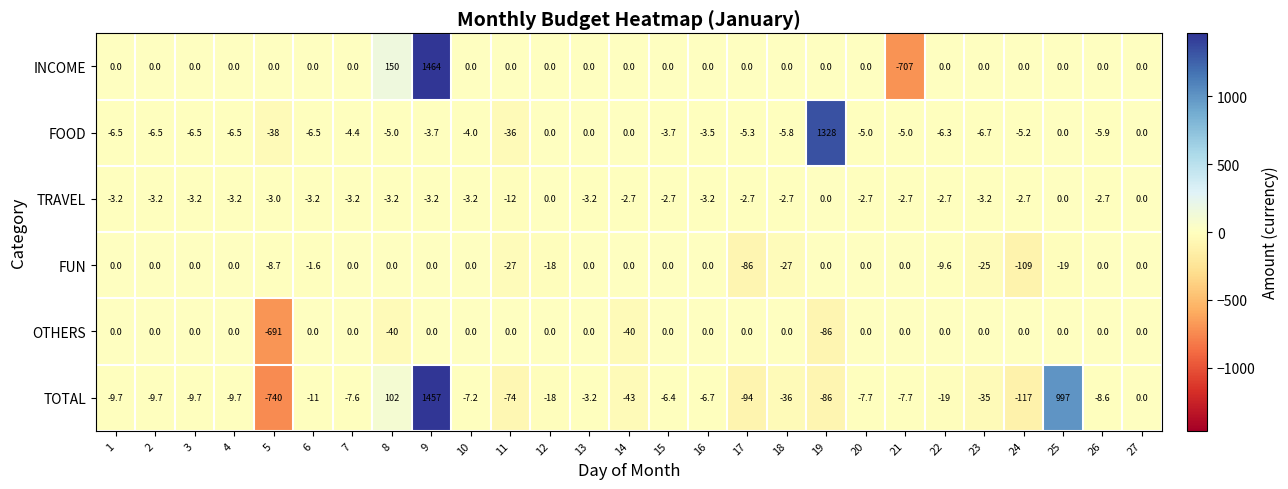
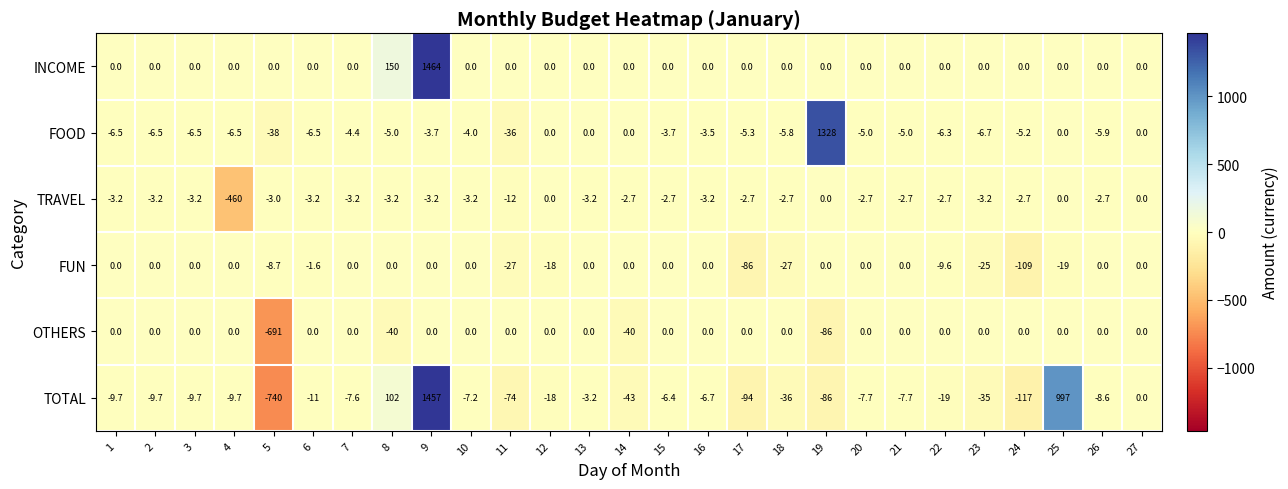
  {
    "INCOME": {
      "1": 0.0,
      "2": 0.0,
      "3": 0.0,
      "4": 0.0,
      "5": 0.0,
      "6": 0.0,
      "7": 0.0,
      "8": 150,
      "9": 1464,
      "10": 0.0,
      "11": 0.0,
      "12": 0.0,
      "13": 0.0,
      "14": 0.0,
      "15": 0.0,
      "16": 0.0,
      "17": 0.0,
      "18": 0.0,
      "19": 0.0,
      "20": 0.0,
-     "21": -707,
+     "21": 0.0,
      "22": 0.0,
      "23": 0.0,
      "24": 0.0,
      "25": 0.0,
      "26": 0.0,
      "27": 0.0
    },
    "FOOD": {
      "1": -6.5,
      "2": -6.5,
      "3": -6.5,
      "4": -6.5,
      "5": -38,
      "6": -6.5,
      "7": -4.4,
      "8": -5.0,
      "9": -3.7,
      "10": -4.0,
      "11": -36,
      "12": 0.0,
      "13": 0.0,
      "14": 0.0,
      "15": -3.7,
      "16": -3.5,
      "17": -5.3,
      "18": -5.8,
      "19": 1328,
      "20": -5.0,
      "21": -5.0,
      "22": -6.3,
      "23": -6.7,
      "24": -5.2,
      "25": 0.0,
      "26": -5.9,
      "27": 0.0
    },
    "TRAVEL": {
      "1": -3.2,
      "2": -3.2,
      "3": -3.2,
-     "4": -3.2,
+     "4": -460,
      "5": -3.0,
      "6": -3.2,
      "7": -3.2,
      "8": -3.2,
      "9": -3.2,
      "10": -3.2,
      "11": -12,
      "12": 0.0,
      "13": -3.2,
      "14": -2.7,
      "15": -2.7,
      "16": -3.2,
      "17": -2.7,
      "18": -2.7,
      "19": 0.0,
      "20": -2.7,
      "21": -2.7,
      "22": -2.7,
      "23": -3.2,
      "24": -2.7,
      "25": 0.0,
      "26": -2.7,
      "27": 0.0
    },
    "FUN": {
      "1": 0.0,
      "2": 0.0,
      "3": 0.0,
      "4": 0.0,
      "5": -8.7,
      "6": -1.6,
      "7": 0.0,
      "8": 0.0,
      "9": 0.0,
      "10": 0.0,
      "11": -27,
      "12": -18,
      "13": 0.0,
      "14": 0.0,
      "15": 0.0,
      "16": 0.0,
      "17": -86,
      "18": -27,
      "19": 0.0,
      "20": 0.0,
      "21": 0.0,
      "22": -9.6,
      "23": -25,
      "24": -109,
      "25": -19,
      "26": 0.0,
      "27": 0.0
    },
    "OTHERS": {
      "1": 0.0,
      "2": 0.0,
      "3": 0.0,
      "4": 0.0,
      "5": -691,
      "6": 0.0,
      "7": 0.0,
      "8": -40,
      "9": 0.0,
      "10": 0.0,
      "11": 0.0,
      "12": 0.0,
      "13": 0.0,
      "14": -40,
      "15": 0.0,
      "16": 0.0,
      "17": 0.0,
      "18": 0.0,
      "19": -86,
      "20": 0.0,
      "21": 0.0,
      "22": 0.0,
      "23": 0.0,
      "24": 0.0,
      "25": 0.0,
      "26": 0.0,
      "27": 0.0
    },
    "TOTAL": {
      "1": -9.7,
      "2": -9.7,
      "3": -9.7,
      "4": -9.7,
      "5": -740,
      "6": -11,
      "7": -7.6,
      "8": 102,
      "9": 1457,
      "10": -7.2,
      "11": -74,
      "12": -18,
      "13": -3.2,
      "14": -43,
      "15": -6.4,
      "16": -6.7,
      "17": -94,
      "18": -36,
      "19": -86,
      "20": -7.7,
      "21": -7.7,
      "22": -19,
      "23": -35,
      "24": -117,
      "25": 997,
      "26": -8.6,
      "27": 0.0
    }
  }
